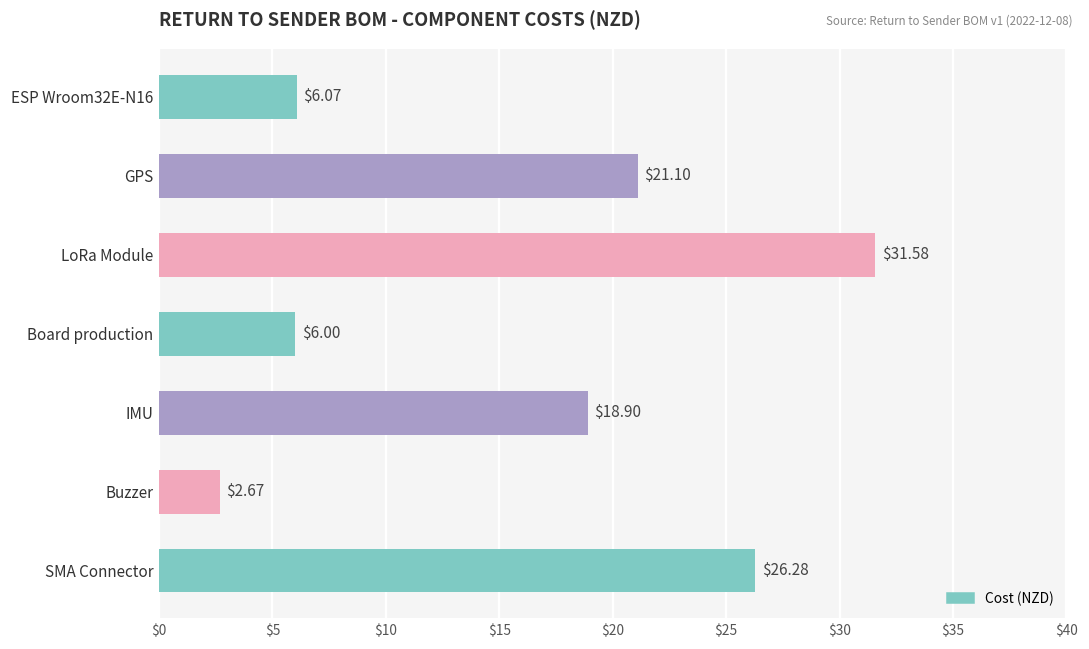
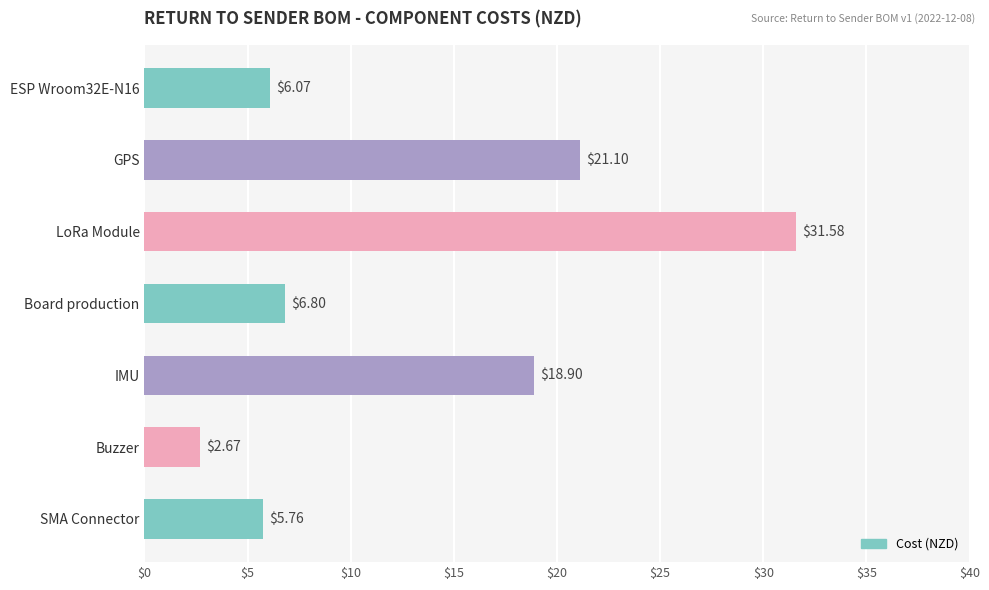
  {
    "ESP Wroom32E-N16": "$6.07",
    "GPS": "$21.10",
    "LoRa Module": "$31.58",
-   "Board production": "$6.00",
+   "Board production": "$6.80",
    "IMU": "$18.90",
    "Buzzer": "$2.67",
-   "SMA Connector": "$26.28"
+   "SMA Connector": "$5.76"
  }
